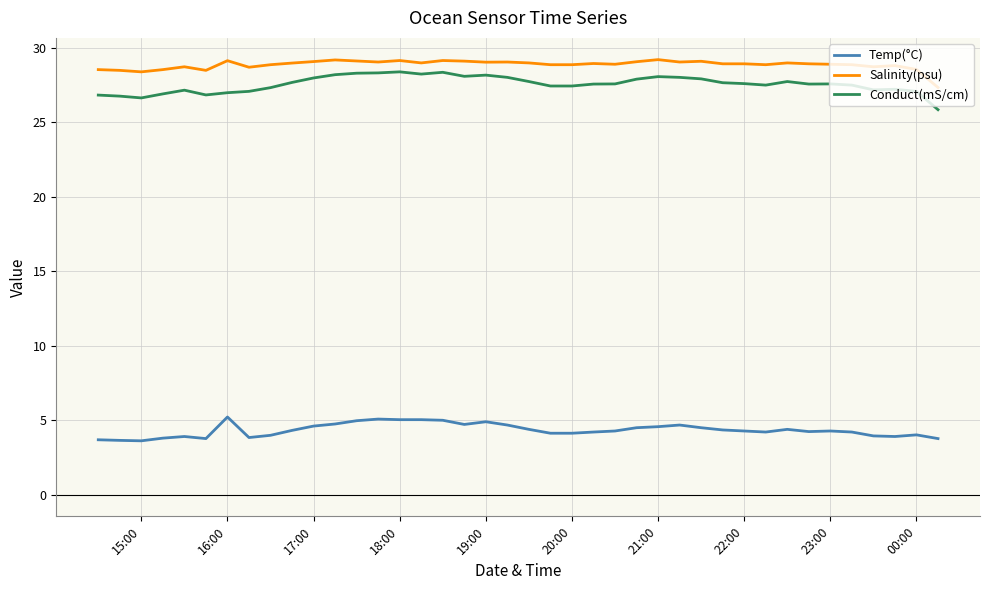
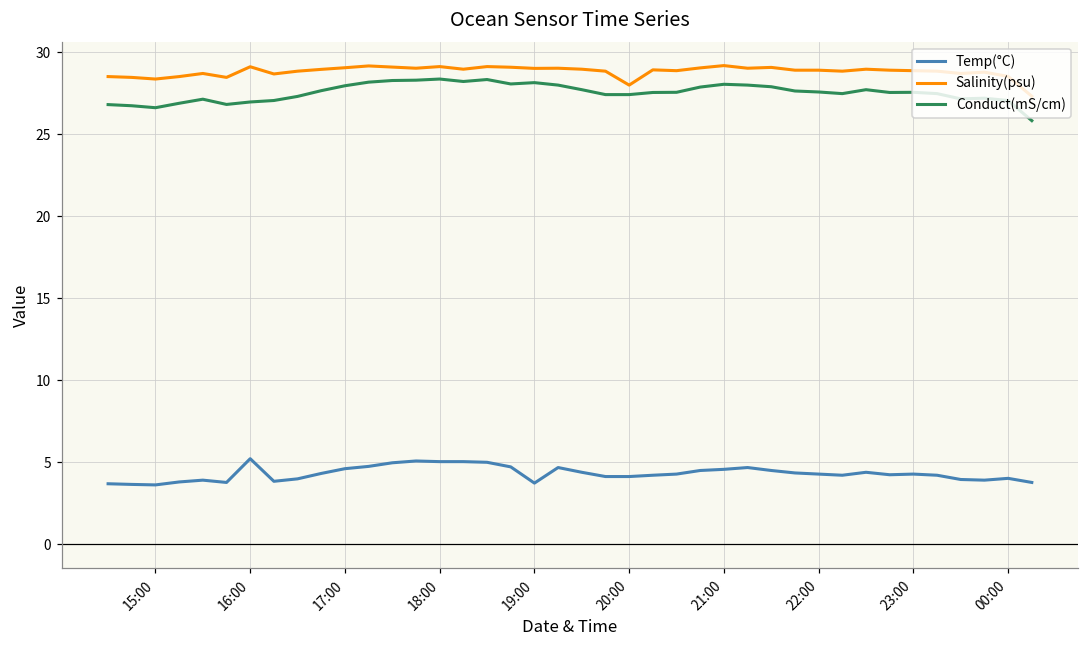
  {
    "Temp(°C)": {
      "15:00": 3.6,
      "16:00": 5.2,
      "17:00": 4.6,
      "18:00": 5.0,
-     "19:00": 4.9,
+     "19:00": 3.7,
      "20:00": 4.1,
      "21:00": 4.6,
      "22:00": 4.3,
      "23:00": 4.3,
      "00:00": 4.0
    },
    "Salinity(psu)": {
      "15:00": 28.4,
      "16:00": 29.1,
      "17:00": 29.1,
      "18:00": 29.1,
      "19:00": 29.0,
-     "20:00": 28.9,
+     "20:00": 28.0,
      "21:00": 29.2,
      "22:00": 28.9
    },
    "Conduct(mS/cm)": {
      "15:00": 26.6,
      "16:00": 27.0,
      "17:00": 28.0,
      "18:00": 28.4,
      "19:00": 28.2,
      "20:00": 27.4,
      "21:00": 28.1,
      "22:00": 27.6
    }
  }
